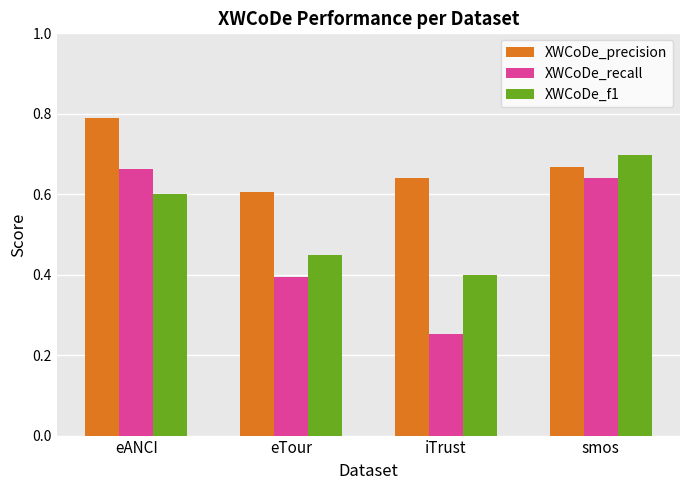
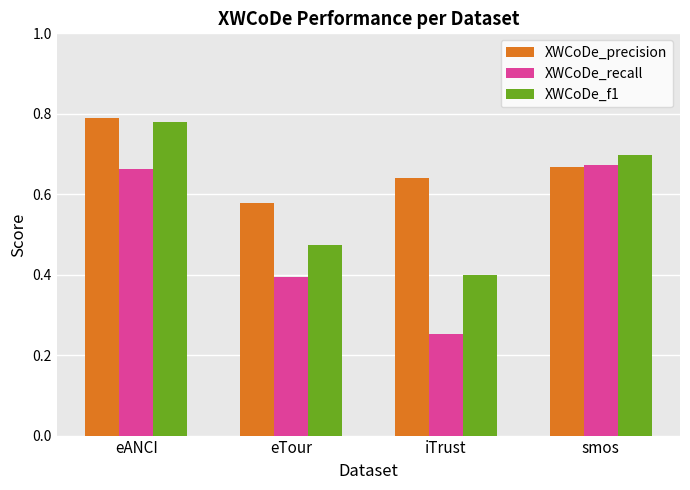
  {
    "XWCoDe_precision": {
      "eANCI": 0.79,
-     "eTour": 0.61,
+     "eTour": 0.58,
      "iTrust": 0.64,
      "smos": 0.67
    },
    "XWCoDe_recall": {
      "eANCI": 0.66,
      "eTour": 0.39,
      "iTrust": 0.25,
-     "smos": 0.64
+     "smos": 0.67
    },
    "XWCoDe_f1": {
-     "eANCI": 0.60,
-     "eTour": 0.45,
+     "eANCI": 0.78,
+     "eTour": 0.47,
      "iTrust": 0.40,
      "smos": 0.70
    }
  }
